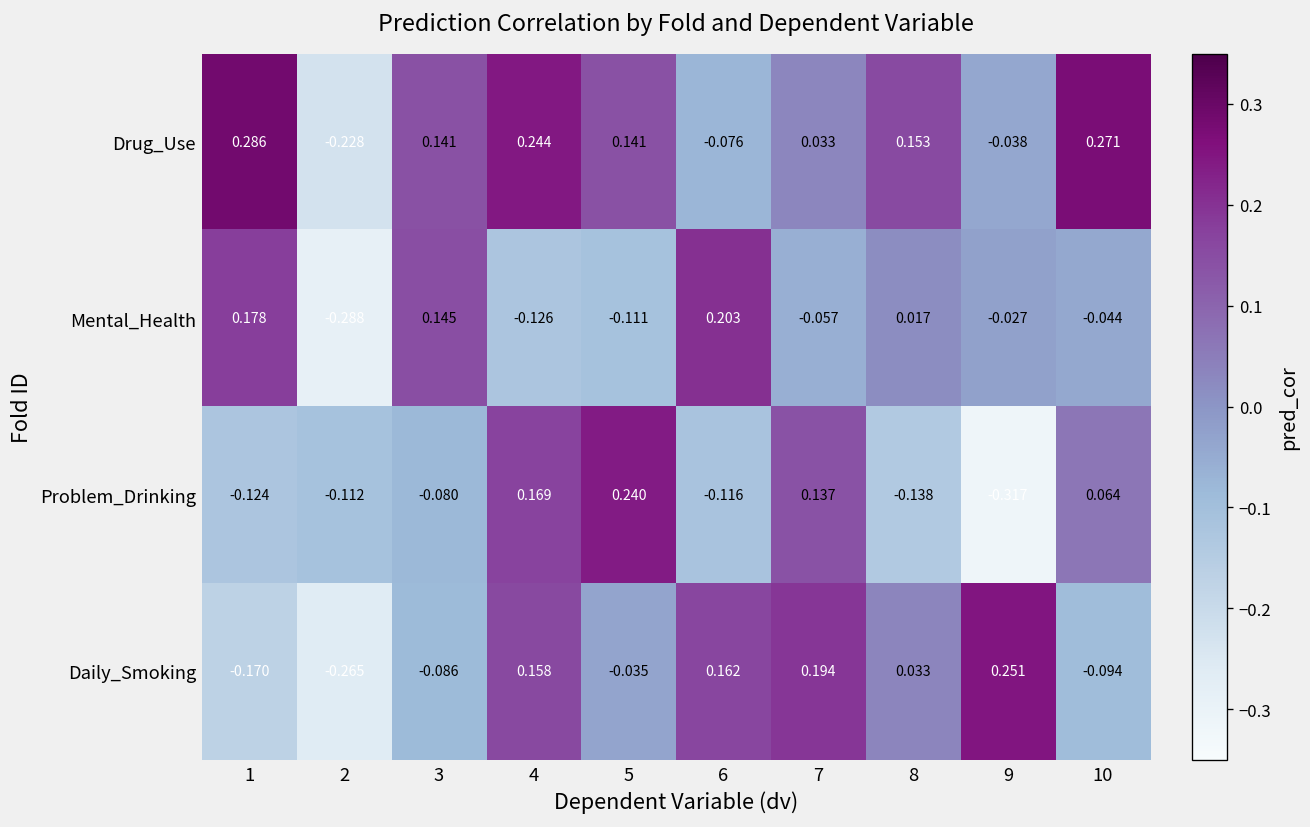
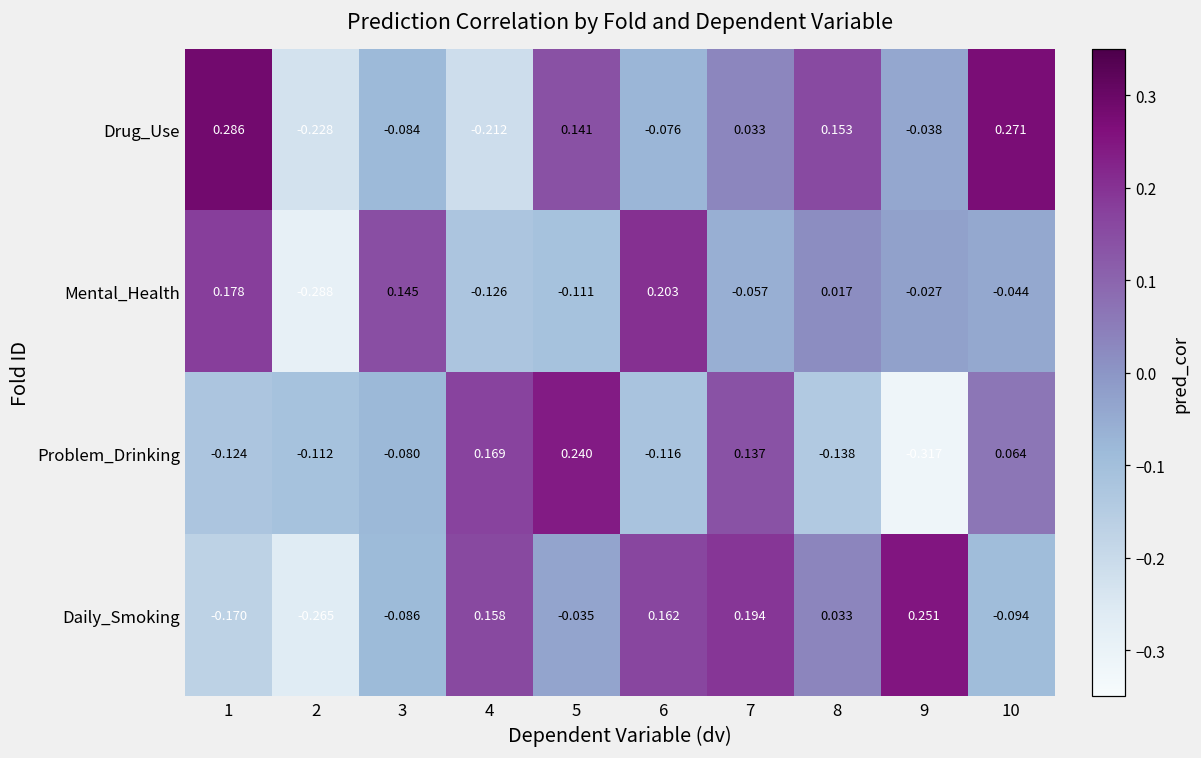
  {
    "Drug_Use": {
      "1": 0.286,
-     "3": 0.141,
-     "4": 0.244,
+     "3": -0.084,
+     "4": -0.212,
      "5": 0.141,
      "6": -0.076,
      "7": 0.033,
      "8": 0.153,
      "9": -0.038,
      "10": 0.271
    },
    "Mental_Health": {
      "1": 0.178,
      "3": 0.145,
      "4": -0.126,
      "5": -0.111,
      "6": 0.203,
      "7": -0.057,
      "8": 0.017,
      "9": -0.027,
      "10": -0.044
    },
    "Problem_Drinking": {
      "1": -0.124,
      "2": -0.112,
      "3": -0.080,
      "4": 0.169,
      "5": 0.240,
      "6": -0.116,
      "7": 0.137,
      "8": -0.138,
      "10": 0.064
    },
    "Daily_Smoking": {
      "1": -0.170,
      "3": -0.086,
      "4": 0.158,
      "5": -0.035,
      "6": 0.162,
      "7": 0.194,
      "8": 0.033,
      "9": 0.251,
      "10": -0.094
    }
  }
